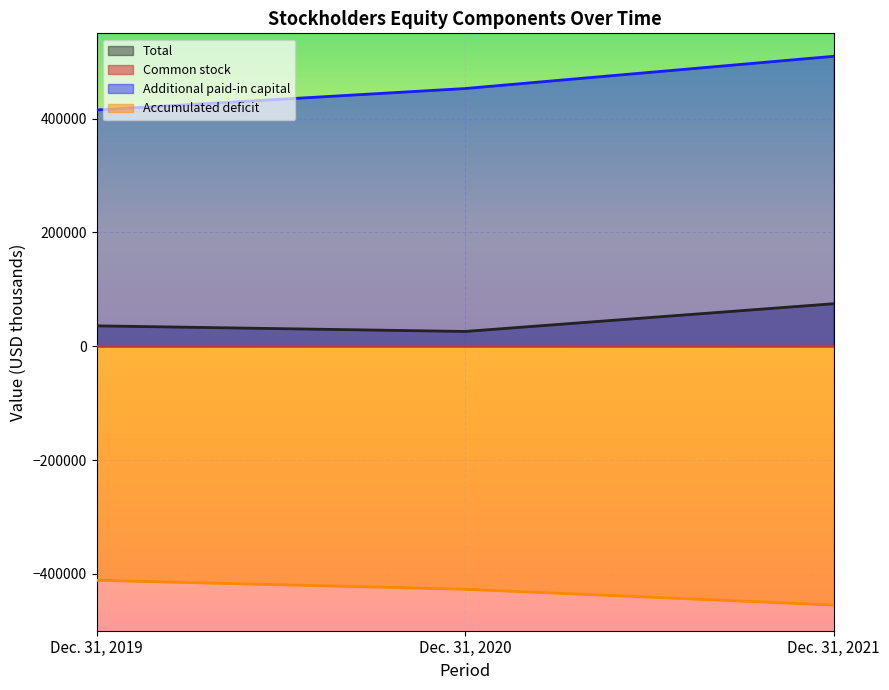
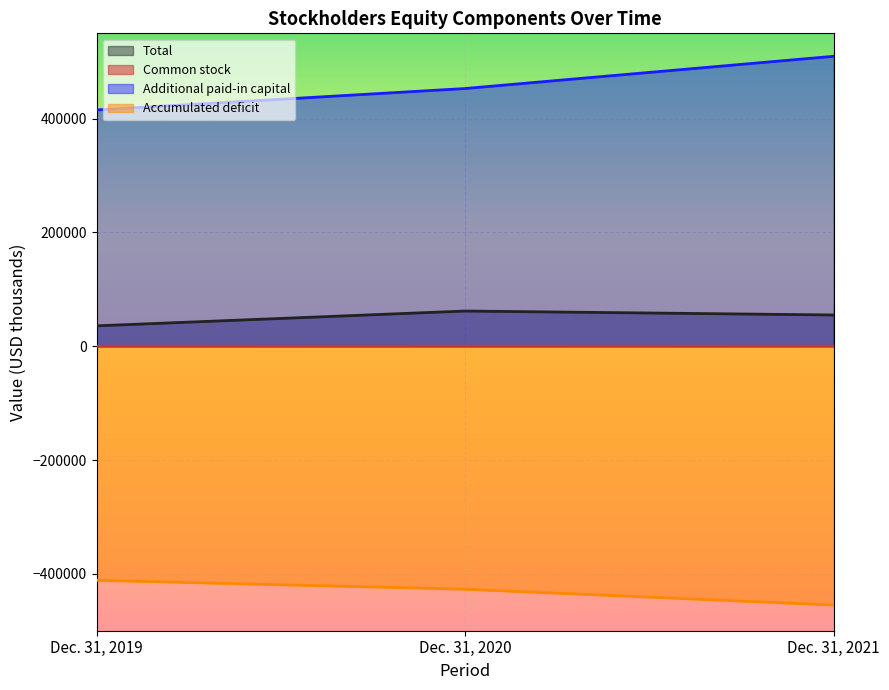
  {
    "Total": {
      "Dec. 31, 2019": 40000,
-     "Dec. 31, 2020": 30000,
-     "Dec. 31, 2021": 70000
+     "Dec. 31, 2020": 60000,
+     "Dec. 31, 2021": 50000
    },
    "Additional paid-in capital": {
      "Dec. 31, 2019": 420000,
      "Dec. 31, 2020": 450000,
      "Dec. 31, 2021": 510000
    }
  }
